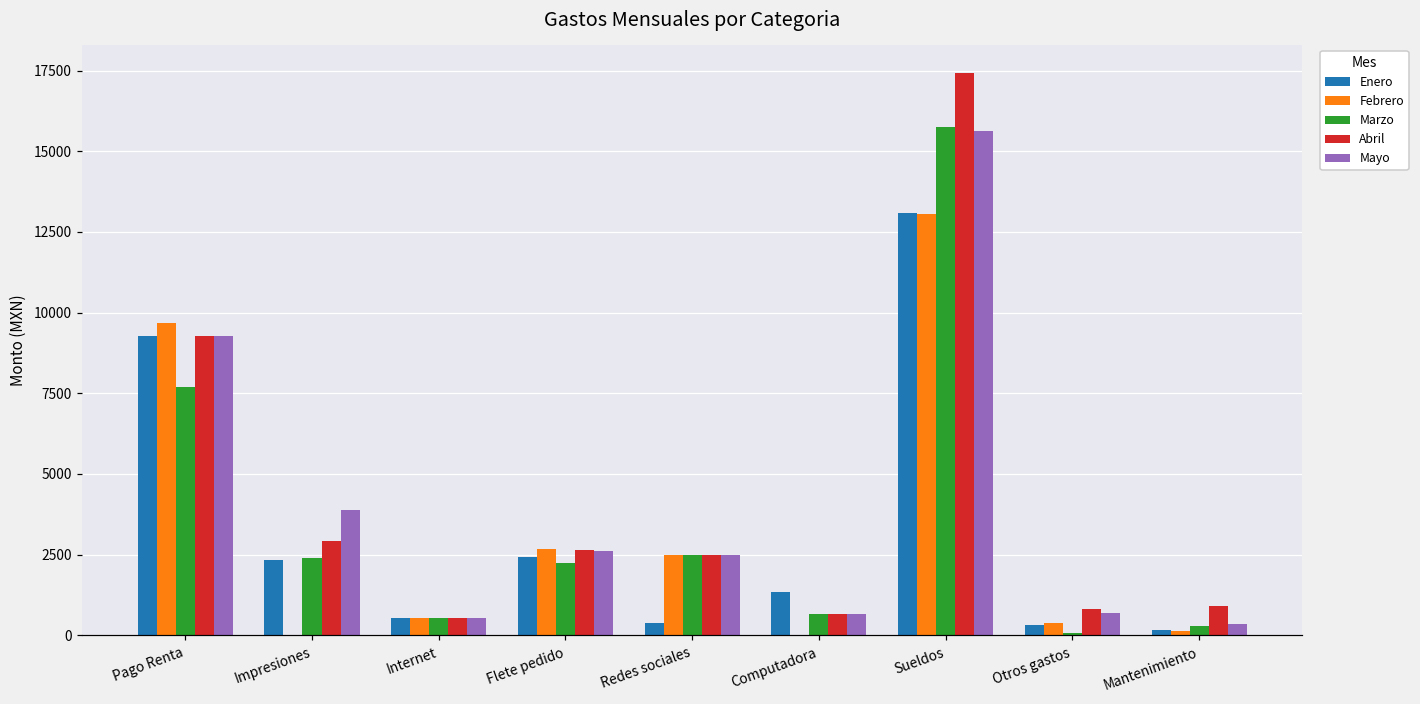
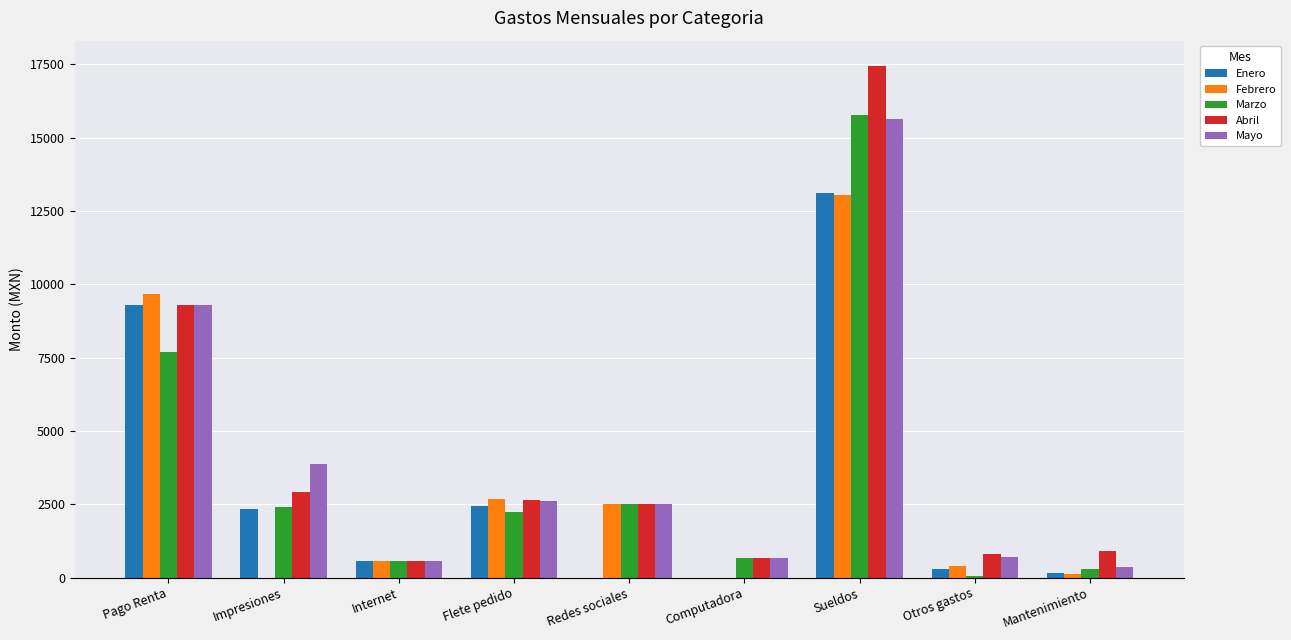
  {
    "Enero": {
      "Pago Renta": 9300,
      "Impresiones": 2300,
      "Internet": 600,
      "Flete pedido": 2400,
-     "Redes sociales": 400,
-     "Computadora": 1400,
+     "Redes sociales": 0,
+     "Computadora": 0,
      "Sueldos": 13100,
      "Otros gastos": 300,
      "Mantenimiento": 200
    },
    "Febrero": {
      "Pago Renta": 9700,
      "Impresiones": 0,
      "Internet": 600,
      "Flete pedido": 2700,
      "Redes sociales": 2500,
      "Computadora": 0,
      "Sueldos": 13100,
      "Otros gastos": 400,
      "Mantenimiento": 100
    },
    "Marzo": {
      "Pago Renta": 7700,
      "Impresiones": 2400,
      "Internet": 600,
      "Flete pedido": 2200,
      "Redes sociales": 2500,
      "Computadora": 700,
      "Sueldos": 15800,
      "Mantenimiento": 300
    },
    "Abril": {
      "Pago Renta": 9300,
      "Impresiones": 2900,
      "Internet": 600,
      "Flete pedido": 2600,
      "Redes sociales": 2500,
      "Computadora": 700,
      "Sueldos": 17400,
      "Otros gastos": 800,
      "Mantenimiento": 900
    },
    "Mayo": {
      "Pago Renta": 9300,
      "Impresiones": 3900,
      "Internet": 600,
      "Flete pedido": 2600,
      "Redes sociales": 2500,
      "Computadora": 700,
      "Sueldos": 15600,
      "Otros gastos": 700,
      "Mantenimiento": 400
    }
  }
